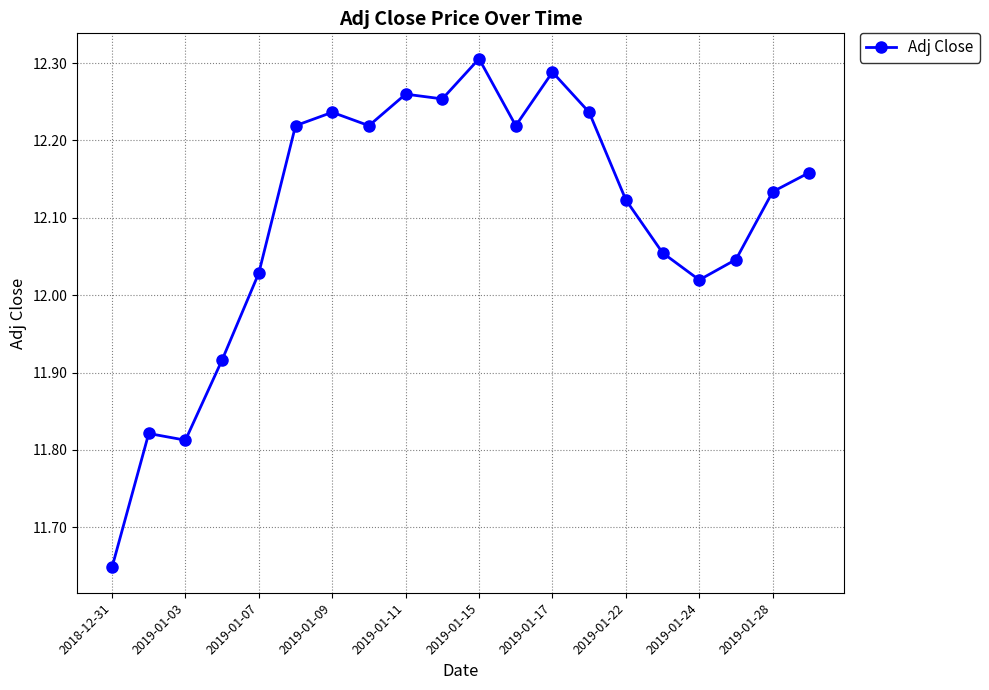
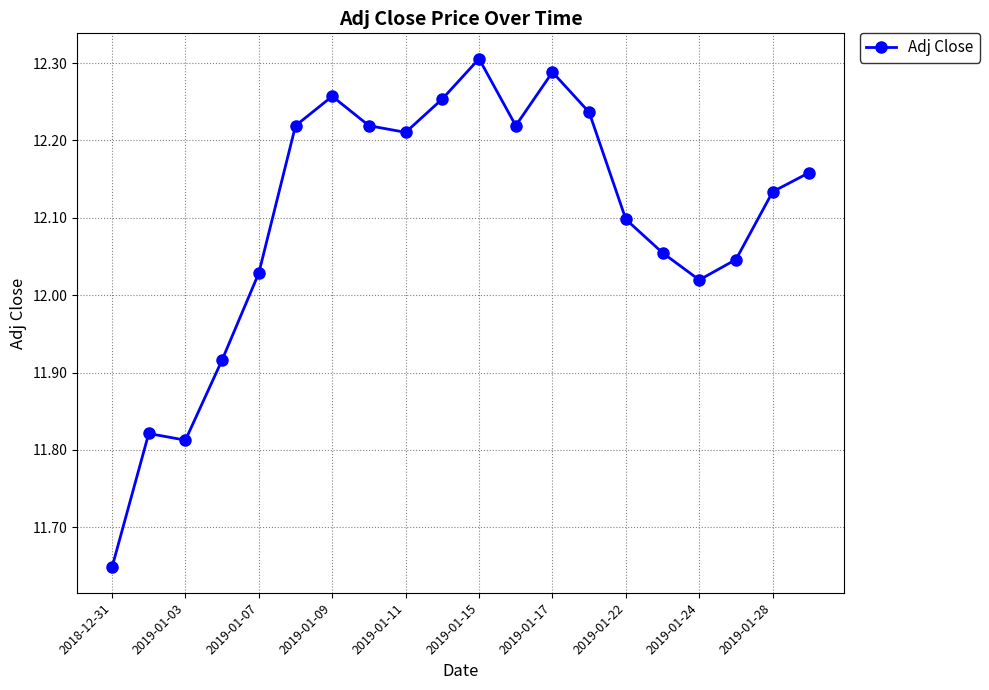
  {
    "2018-12-31": 11.65,
    "2019-01-03": 11.81,
    "2019-01-07": 12.03,
-   "2019-01-09": 12.24,
-   "2019-01-11": 12.26,
+   "2019-01-09": 12.26,
+   "2019-01-11": 12.21,
    "2019-01-15": 12.31,
    "2019-01-17": 12.29,
-   "2019-01-22": 12.12,
+   "2019-01-22": 12.10,
    "2019-01-24": 12.02,
    "2019-01-28": 12.13
  }
